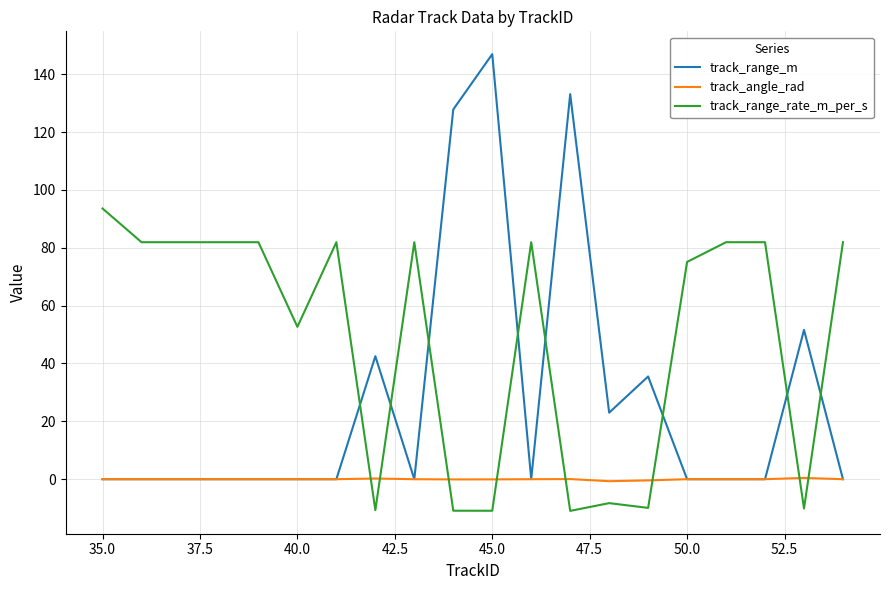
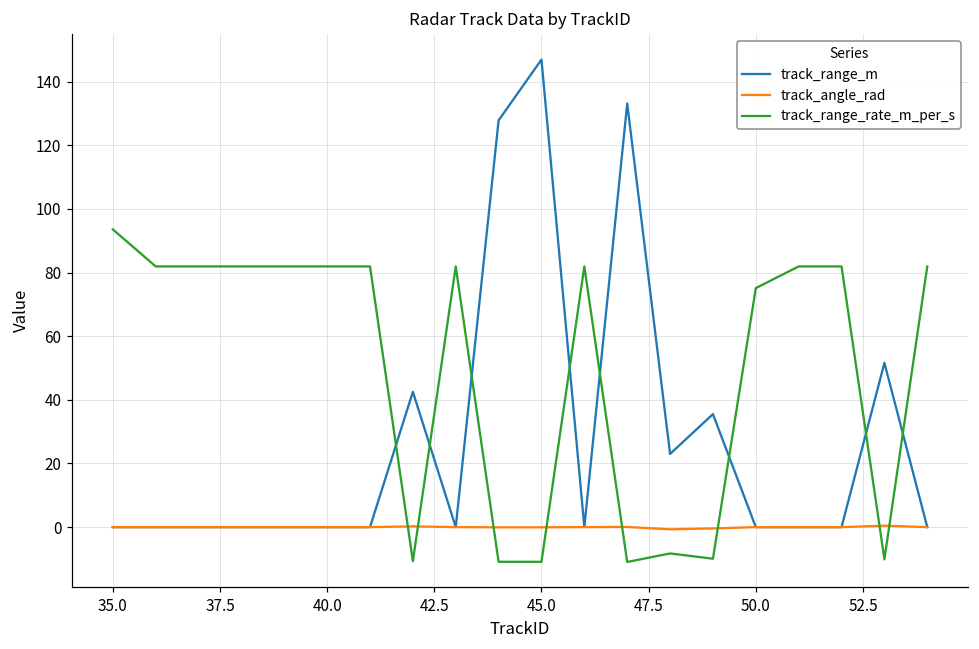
  {
    "track_range_m": {
      "45.0": 147
    },
    "track_angle_rad": {
      "45.0": 0
    },
    "track_range_rate_m_per_s": {
      "35.0": 94,
-     "40.0": 53,
+     "40.0": 82,
      "45.0": -11,
      "50.0": 75
    }
  }
